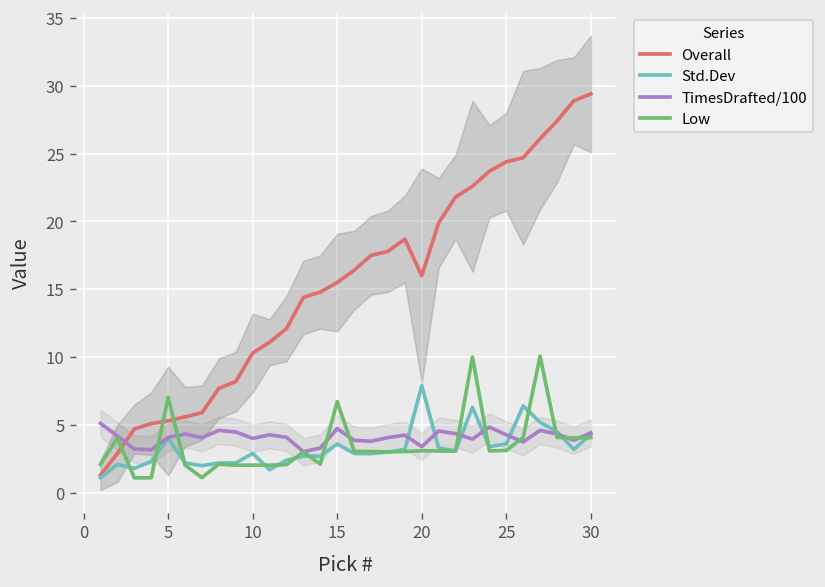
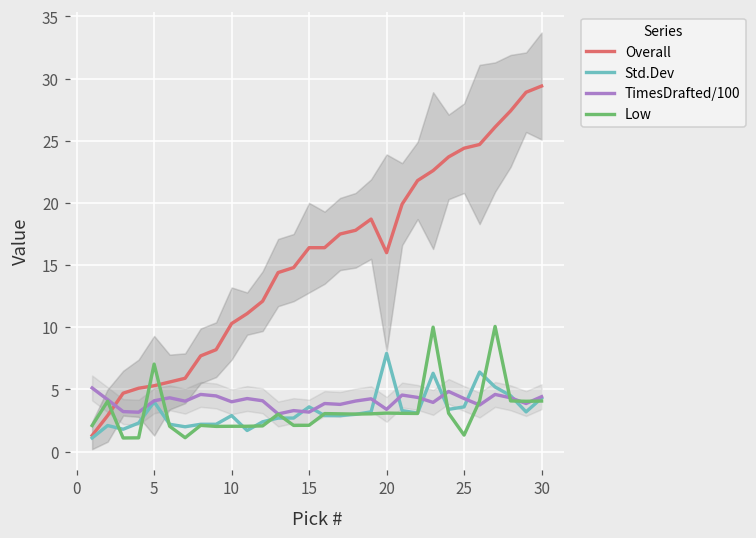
  {
    "Overall": {
      "10": 10.3,
-     "15": 15.5,
+     "15": 16.4,
      "20": 16.0,
      "25": 24.4,
      "30": 29.4
    },
    "Std.Dev": {
      "10": 2.9,
      "15": 3.6,
      "20": 7.9,
      "25": 3.6
    },
    "TimesDrafted/100": {
      "10": 4.0,
-     "15": 4.7,
+     "15": 3.2,
      "20": 3.4,
      "25": 4.3
    },
    "Low": {
      "5": 7.0,
      "10": 2.0,
-     "15": 6.7,
+     "15": 2.1,
      "20": 3.1,
-     "25": 3.1,
+     "25": 1.3,
      "30": 4.1
    }
  }
